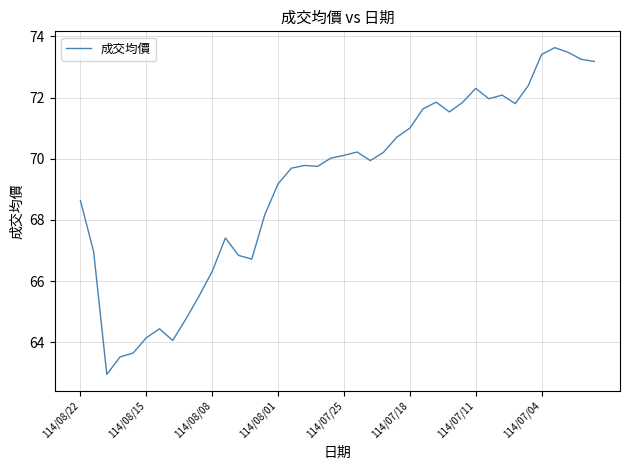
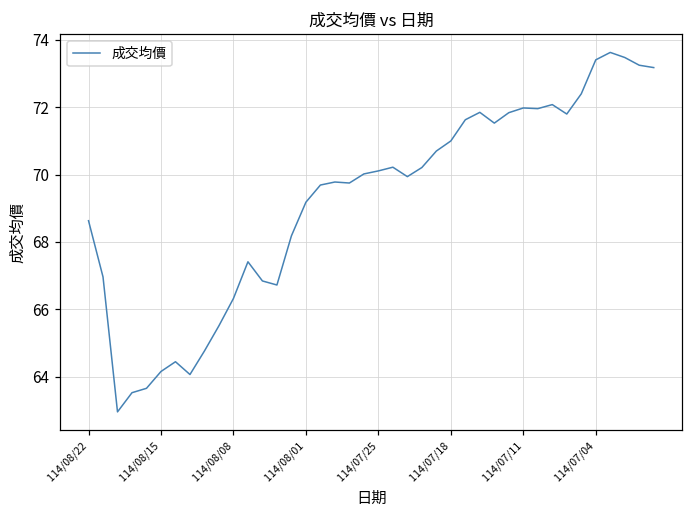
  {
    "114/08/22": 68.6,
    "114/08/15": 64.2,
    "114/08/08": 66.3,
    "114/08/01": 69.2,
    "114/07/25": 70.1,
    "114/07/18": 71.0,
-   "114/07/11": 72.3,
+   "114/07/11": 72.0,
    "114/07/04": 73.4
  }
